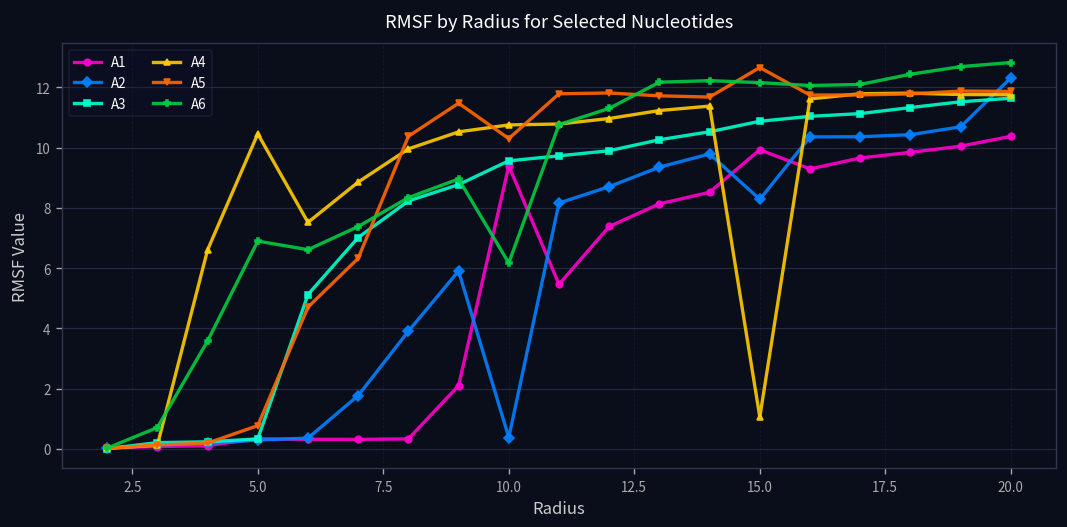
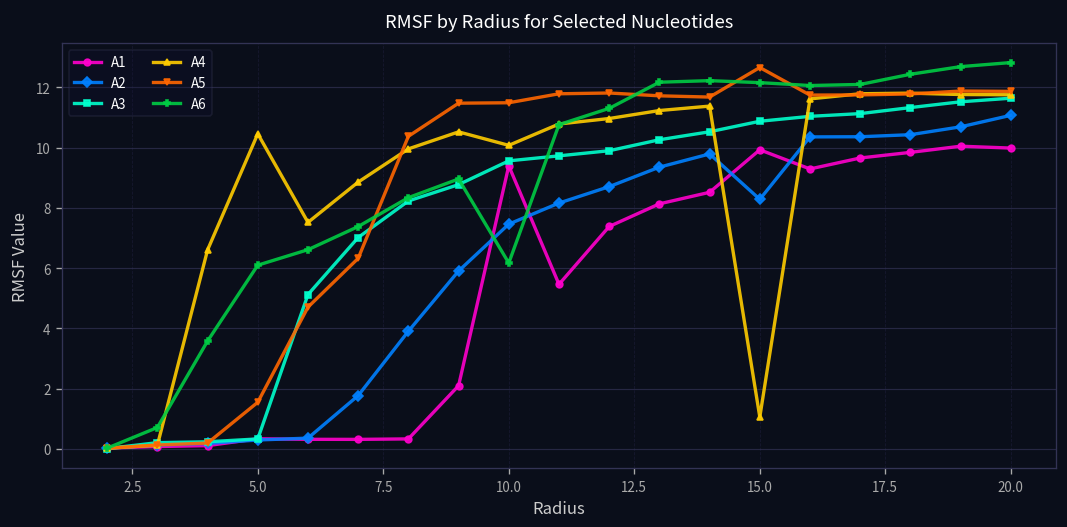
  {
    "A1": {
      "10.0": 9.4,
      "15.0": 9.9,
-     "20.0": 10.4
+     "20.0": 10.0
    },
    "A2": {
-     "10.0": 0.4,
+     "10.0": 7.5,
      "15.0": 8.3,
-     "20.0": 12.3
+     "20.0": 11.1
    },
    "A3": {
      "10.0": 9.6,
      "15.0": 10.9,
      "20.0": 11.6
    },
    "A4": {
      "5.0": 10.5,
-     "10.0": 10.8,
+     "10.0": 10.1,
      "15.0": 1.1,
      "20.0": 11.8
    },
    "A5": {
-     "5.0": 0.8,
-     "10.0": 10.3,
+     "5.0": 1.6,
+     "10.0": 11.5,
      "15.0": 12.7,
      "20.0": 11.9
    },
    "A6": {
-     "5.0": 6.9,
+     "5.0": 6.1,
      "10.0": 6.2,
      "15.0": 12.2,
      "20.0": 12.8
    }
  }
